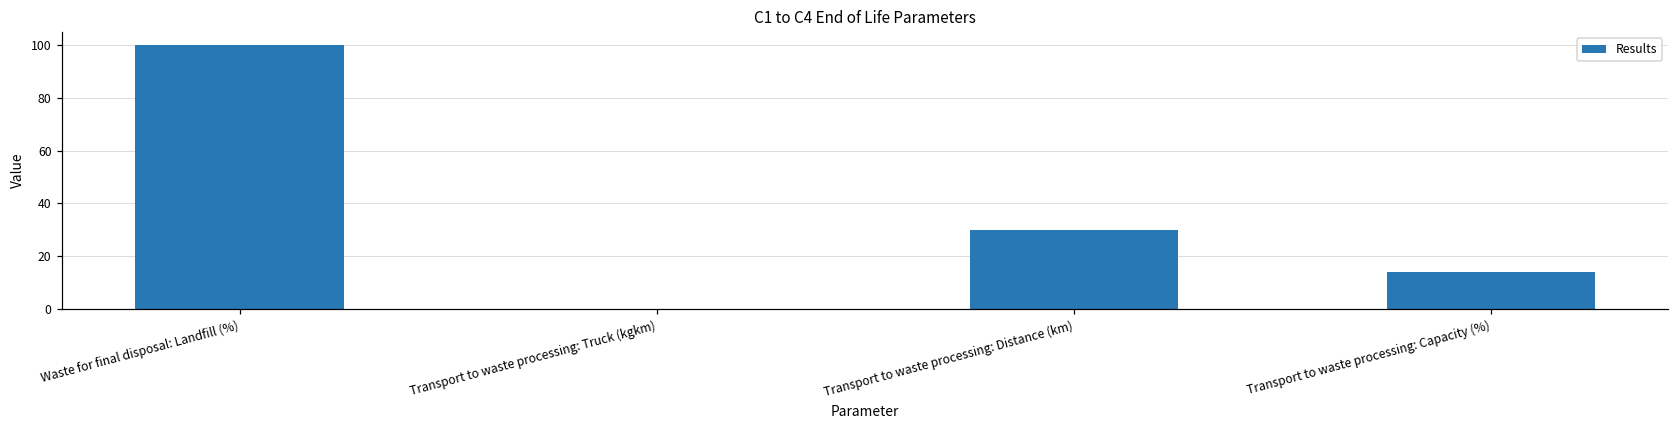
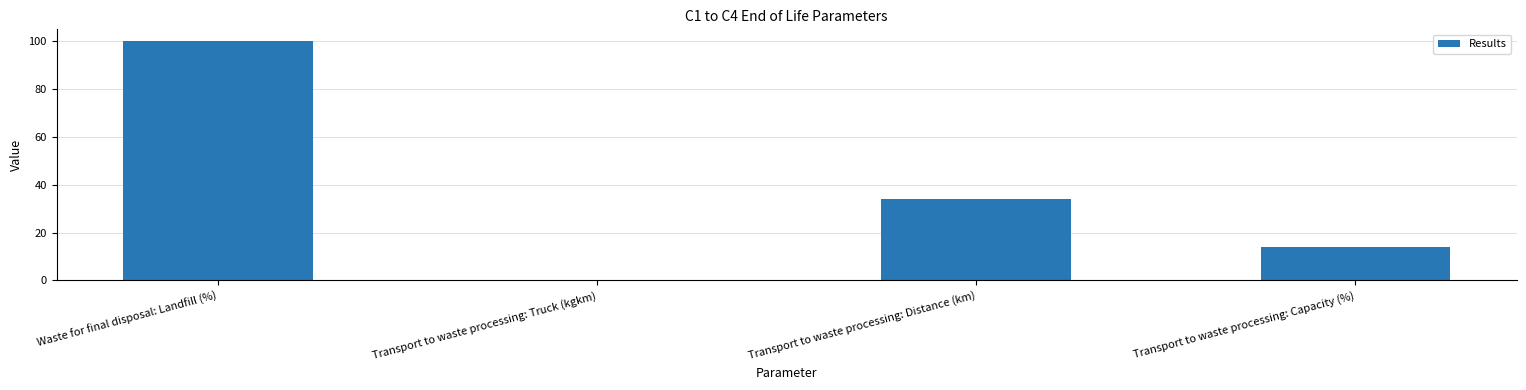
  {
    "Waste for final disposal: Landfill (%)": 100,
-   "Transport to waste processing: Distance (km)": 30,
+   "Transport to waste processing: Distance (km)": 34,
    "Transport to waste processing: Capacity (%)": 14
  }
